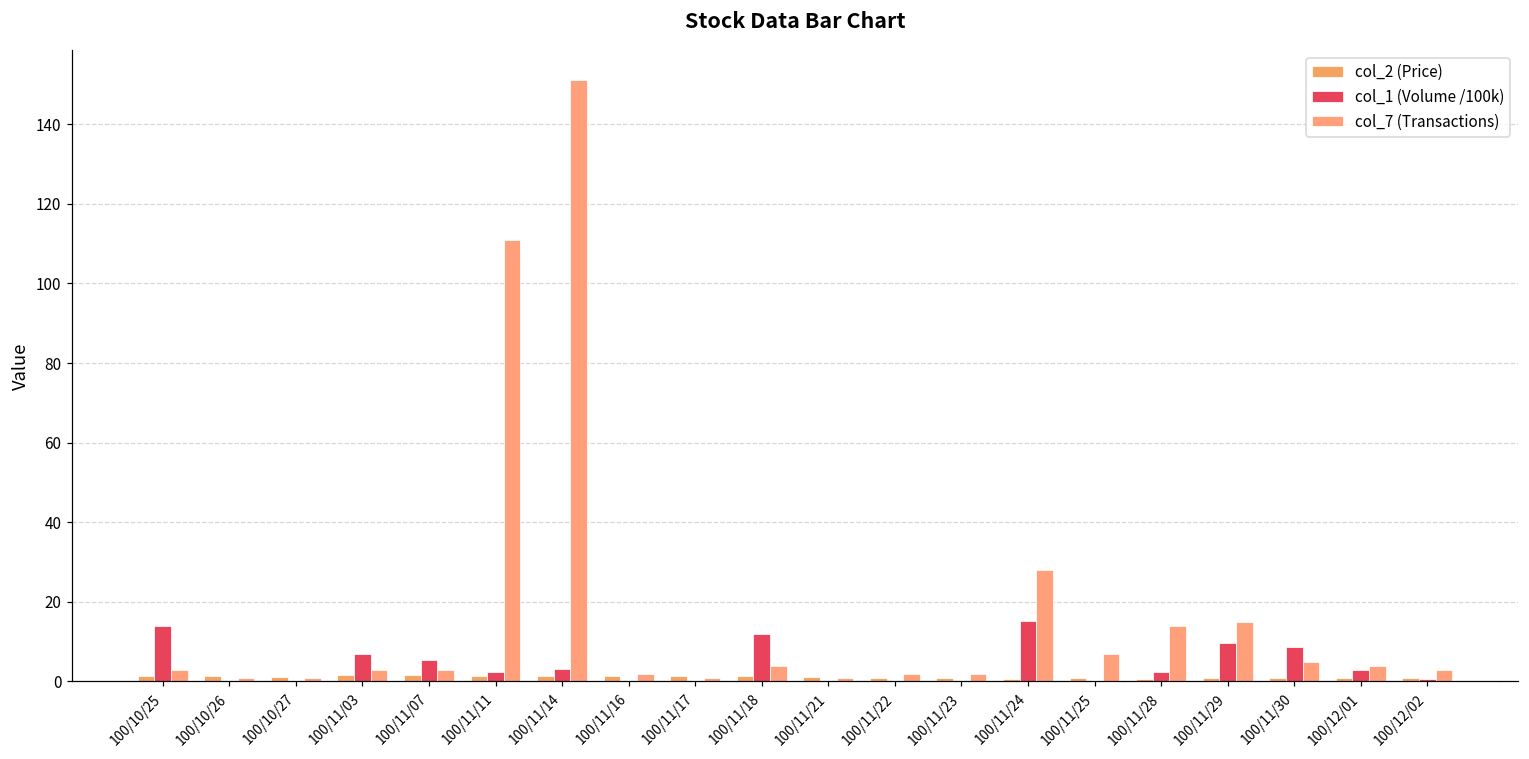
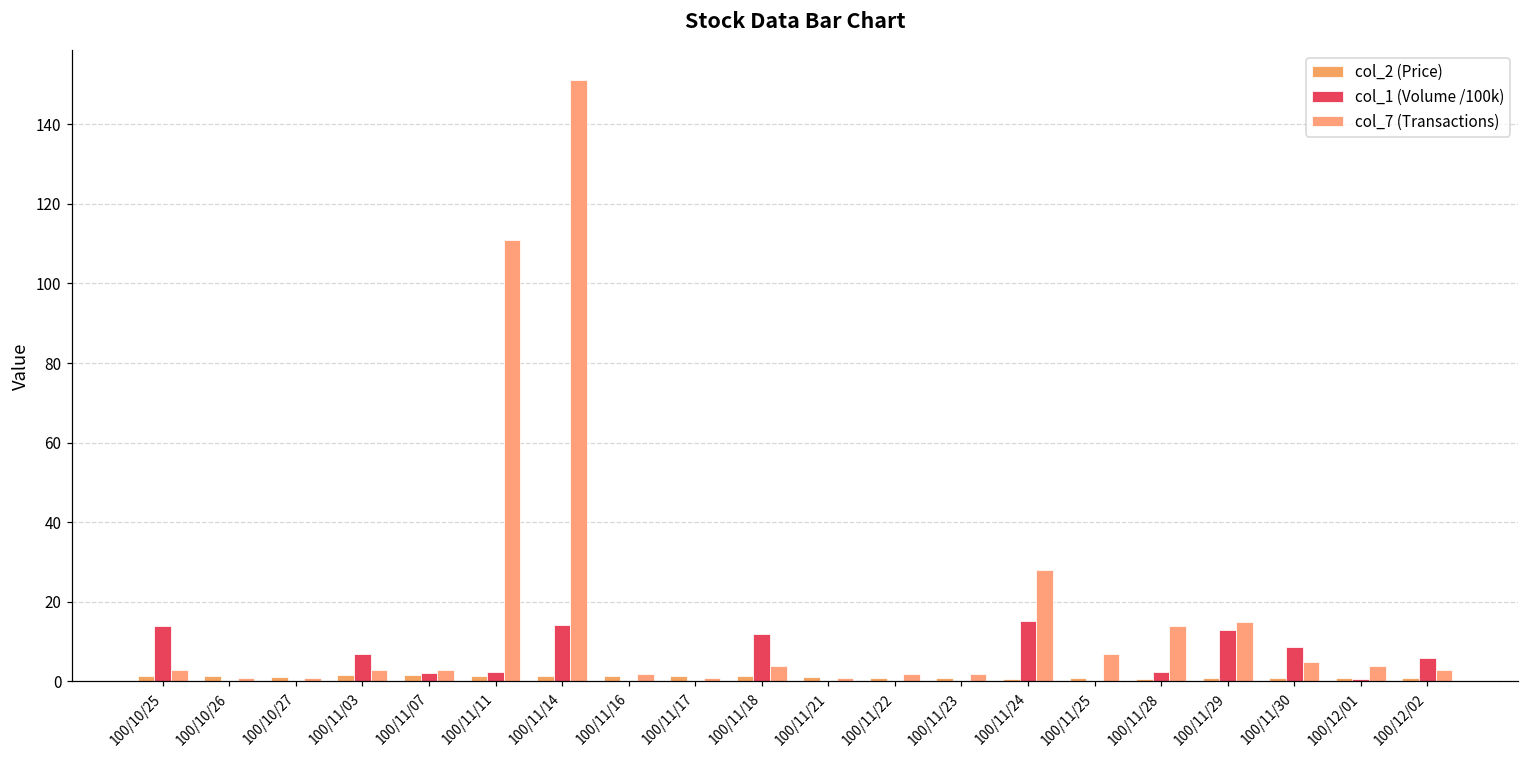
  {
    "col_1 (Volume /100k)": {
      "100/10/25": 14,
      "100/11/03": 7,
-     "100/11/07": 5,
+     "100/11/07": 2,
      "100/11/11": 2,
-     "100/11/14": 3,
+     "100/11/14": 14,
      "100/11/18": 12,
      "100/11/24": 15,
      "100/11/28": 2,
-     "100/11/29": 10,
+     "100/11/29": 13,
      "100/11/30": 9,
-     "100/12/01": 3,
-     "100/12/02": 1
+     "100/12/01": 1,
+     "100/12/02": 6
    }
  }
